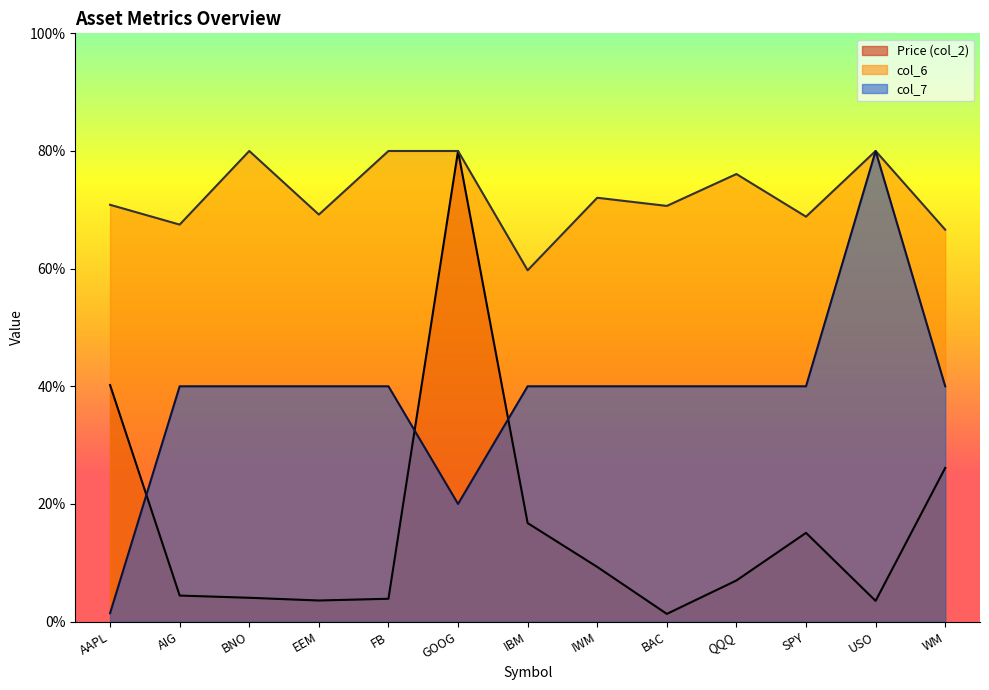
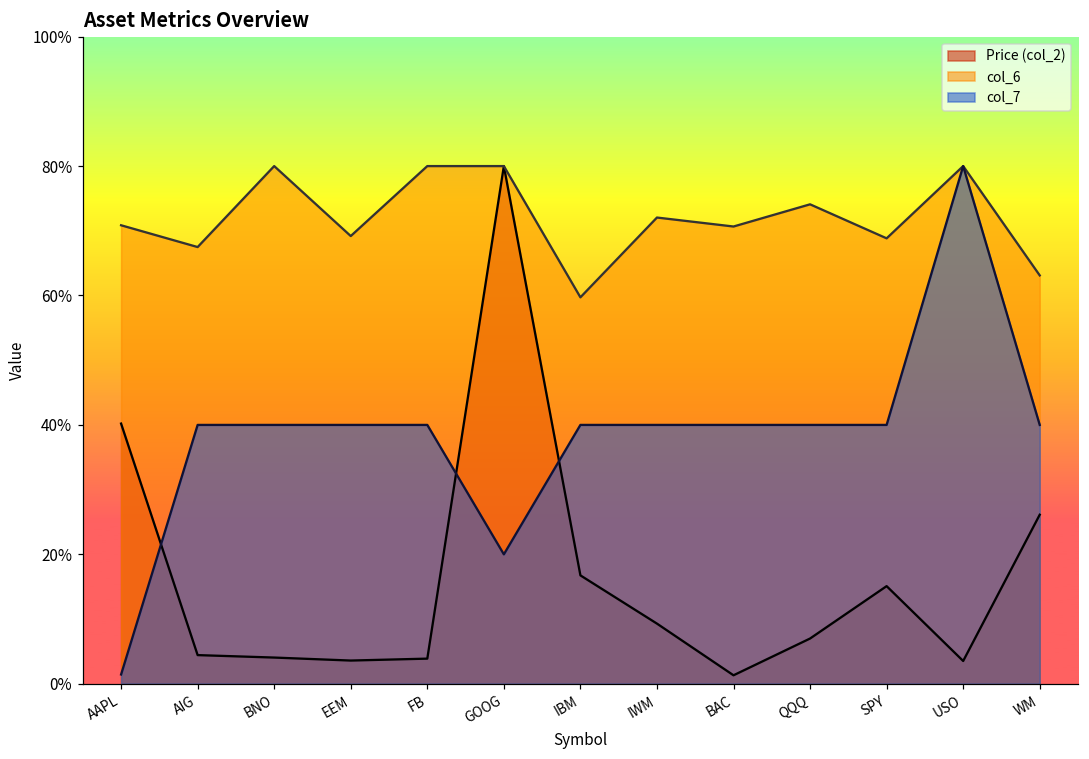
  {
    "Price (col_2)": {
      "AAPL": "40%",
      "AIG": "4%",
      "BNO": "4%",
      "EEM": "4%",
      "FB": "4%",
      "IBM": "17%",
      "IWM": "9%",
      "BAC": "1%",
      "QQQ": "7%",
      "SPY": "15%",
      "USO": "4%",
      "WM": "26%"
    },
    "col_6": {
      "AAPL": "71%",
      "AIG": "67%",
      "BNO": "80%",
      "EEM": "69%",
      "FB": "80%",
      "IBM": "60%",
      "IWM": "72%",
      "BAC": "71%",
-     "QQQ": "76%",
+     "QQQ": "74%",
      "SPY": "69%",
-     "WM": "67%"
+     "WM": "63%"
    },
    "col_7": {
      "AAPL": "1%",
      "AIG": "40%",
      "BNO": "40%",
      "EEM": "40%",
      "FB": "40%",
      "GOOG": "20%",
      "IBM": "40%",
      "IWM": "40%",
      "BAC": "40%",
      "QQQ": "40%",
      "SPY": "40%",
      "WM": "40%"
    }
  }
